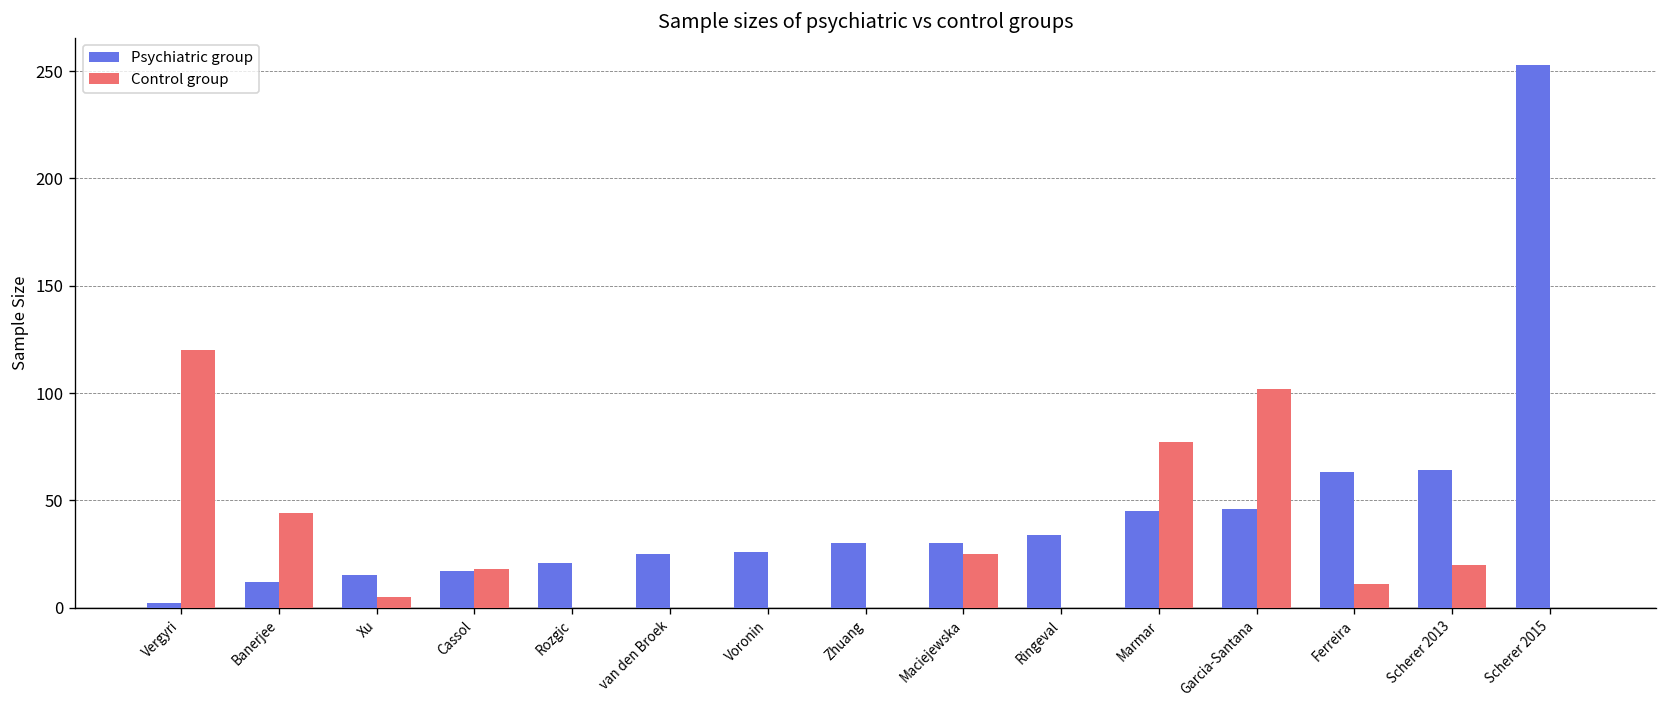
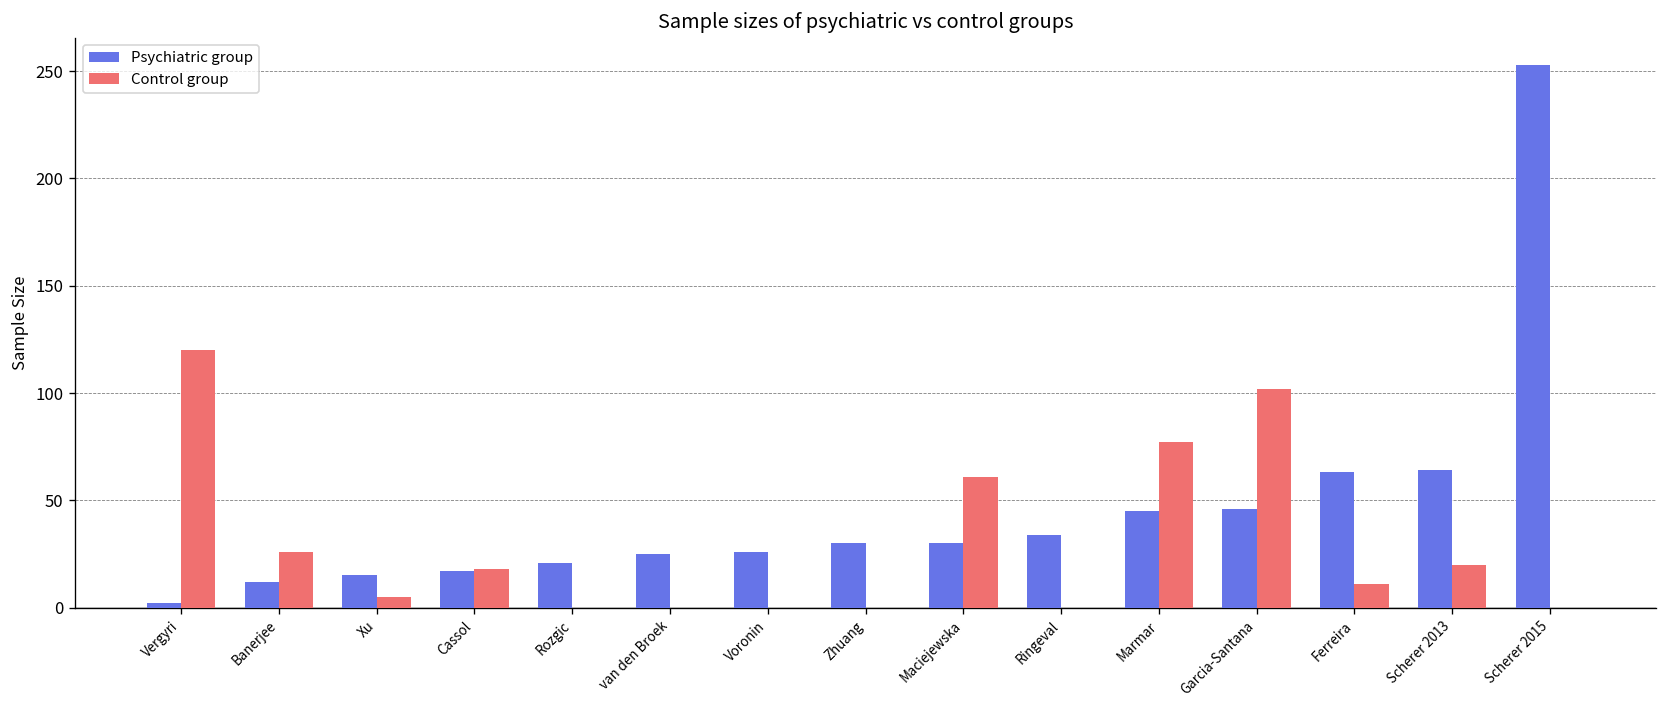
  {
    "Psychiatric group": {
      "Vergyri": 2,
      "Banerjee": 12,
      "Xu": 15,
      "Cassol": 17,
      "Rozgic": 21,
      "van den Broek": 25,
      "Voronin": 26,
      "Zhuang": 30,
      "Maciejewska": 30,
      "Ringeval": 34,
      "Marmar": 45,
      "Garcia-Santana": 46,
      "Ferreira": 63,
      "Scherer 2013": 64,
      "Scherer 2015": 253
    },
    "Control group": {
      "Vergyri": 120,
-     "Banerjee": 44,
+     "Banerjee": 26,
      "Xu": 5,
      "Cassol": 18,
      "Rozgic": 0,
      "van den Broek": 0,
      "Voronin": 0,
      "Zhuang": 0,
-     "Maciejewska": 25,
+     "Maciejewska": 61,
      "Ringeval": 0,
      "Marmar": 77,
      "Garcia-Santana": 102,
      "Ferreira": 11,
      "Scherer 2013": 20,
      "Scherer 2015": 0
    }
  }
